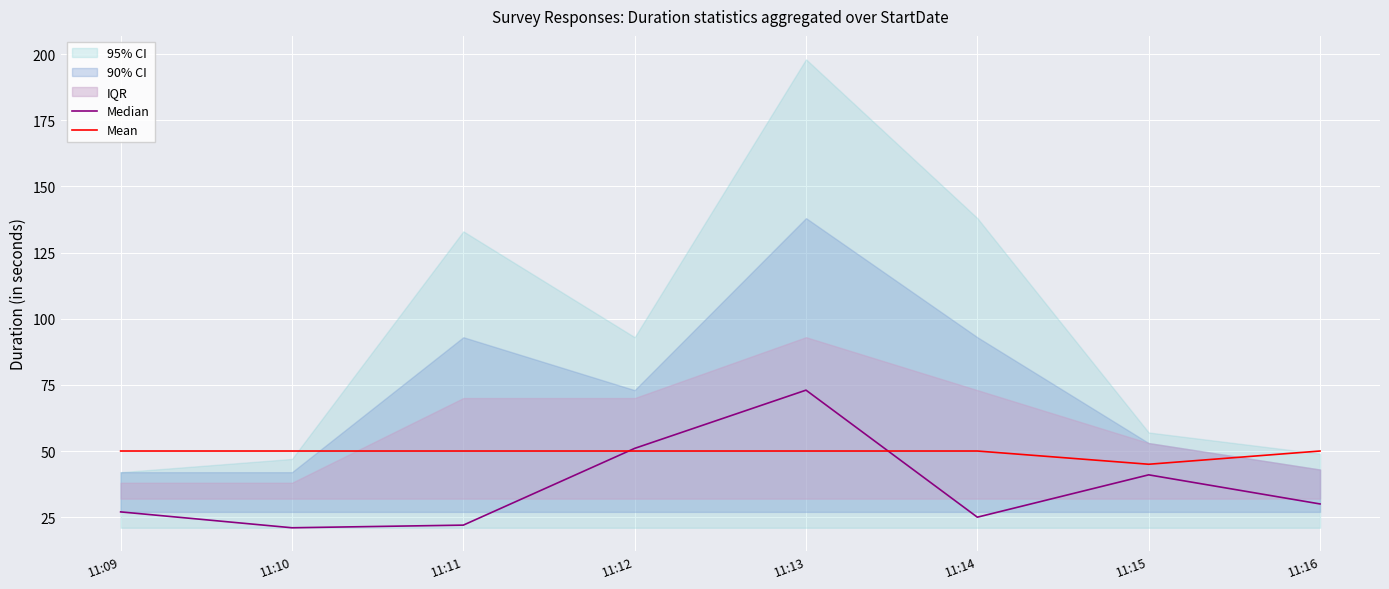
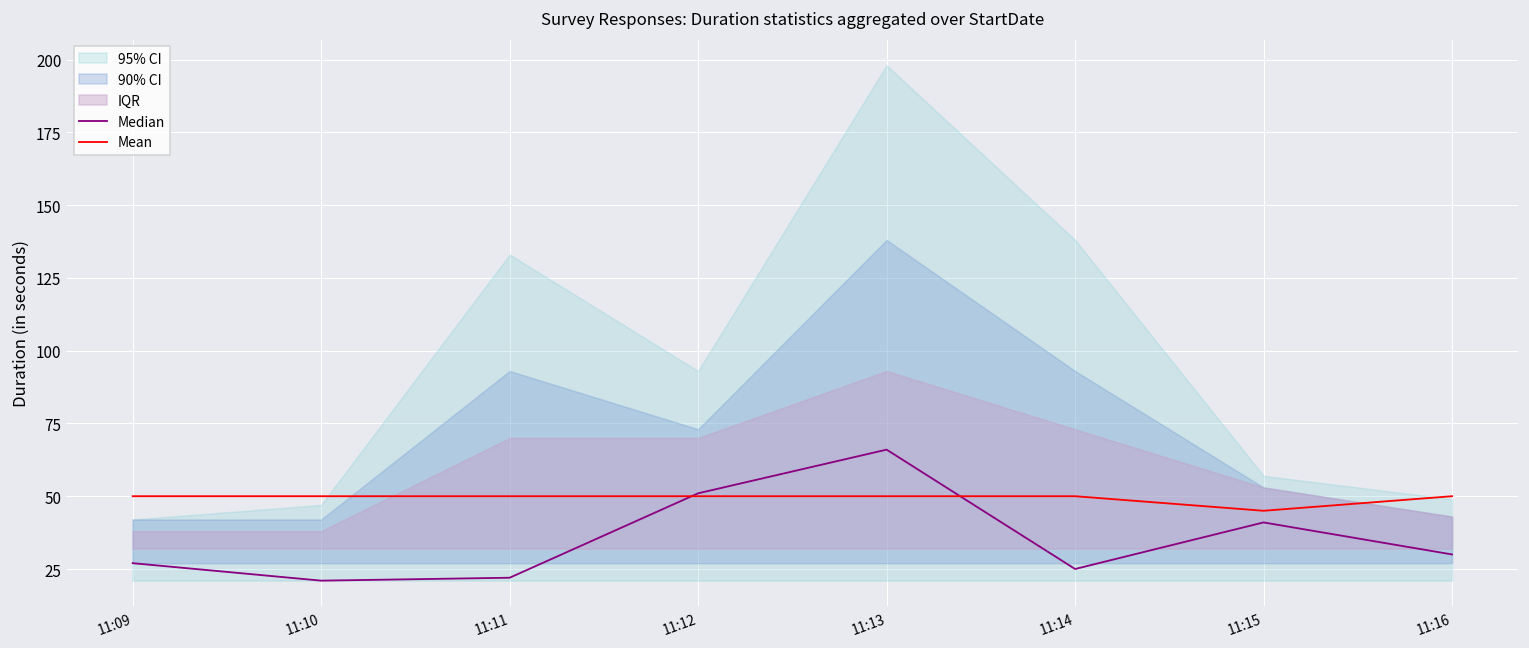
  {
    "Median": {
      "11:09": 27,
      "11:10": 21,
      "11:11": 22,
      "11:12": 51,
-     "11:13": 73,
+     "11:13": 66,
      "11:14": 25,
      "11:15": 41,
      "11:16": 30
    },
    "Mean": {
      "11:09": 50,
      "11:10": 50,
      "11:11": 50,
      "11:12": 50,
      "11:13": 50,
      "11:14": 50,
      "11:15": 45,
      "11:16": 50
    }
  }
